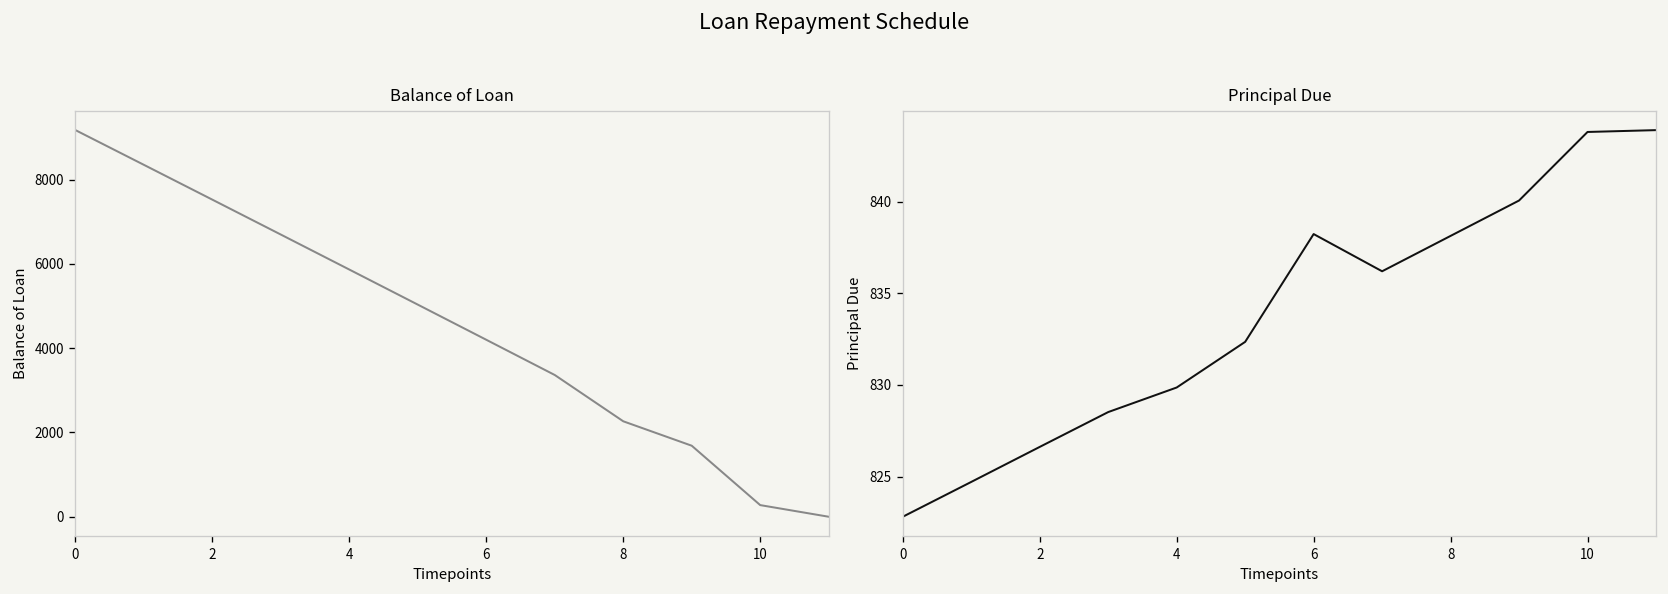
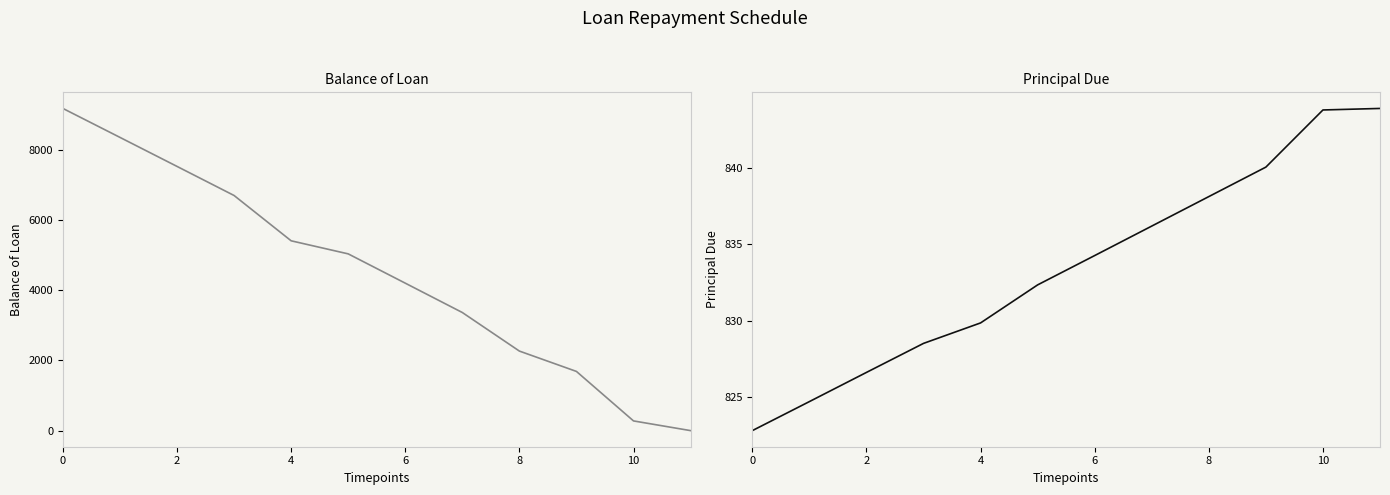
  {
    "Balance of Loan": {
      "0": 9200,
      "2": 7500,
-     "4": 5900,
+     "4": 5400,
      "6": 4200,
      "8": 2300,
      "10": 300
    },
    "Principal Due": {
      "0": 822.8,
      "2": 826.6,
      "4": 829.9,
-     "6": 838.2,
+     "6": 834.3,
      "8": 838.1,
      "10": 843.8
    }
  }
